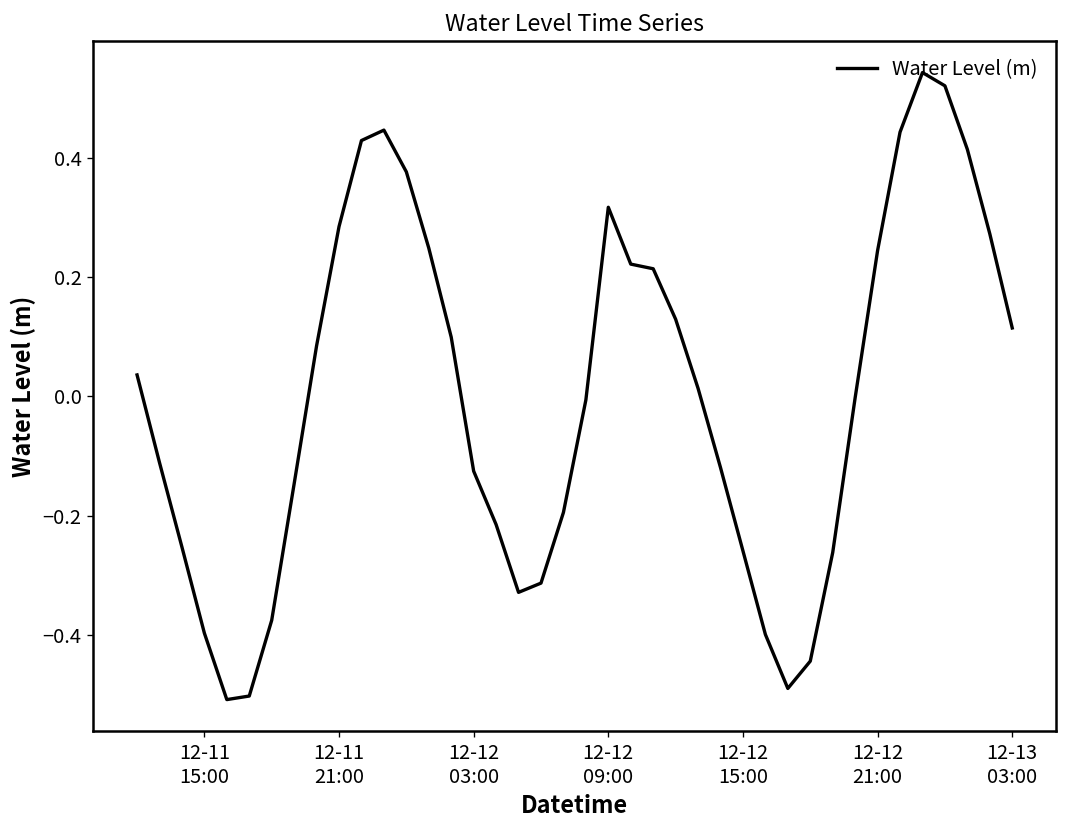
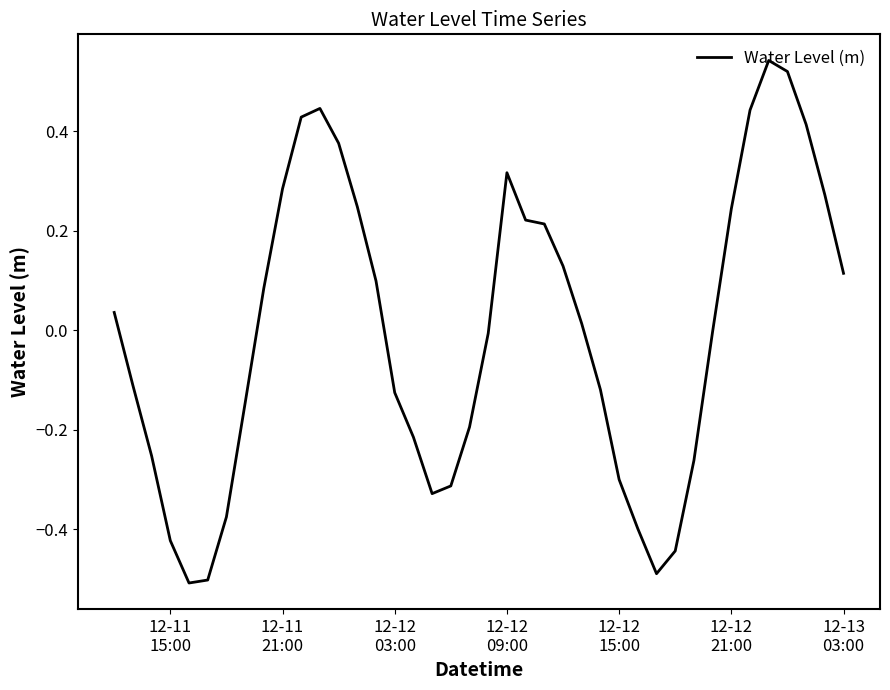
  {
-   "12-11 15:00": -0.40,
+   "12-11 15:00": -0.42,
    "12-11 21:00": 0.28,
    "12-12 03:00": -0.13,
    "12-12 09:00": 0.32,
-   "12-12 15:00": -0.26,
+   "12-12 15:00": -0.30,
    "12-12 21:00": 0.24,
    "12-13 03:00": 0.11
  }
